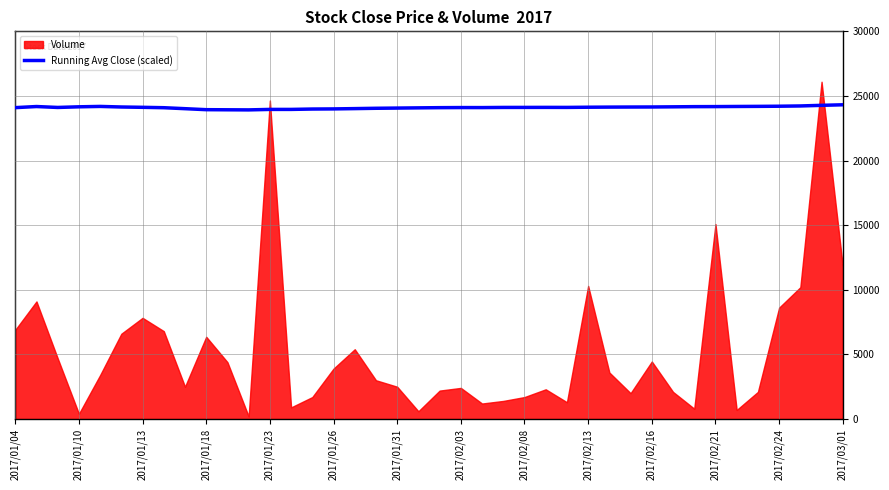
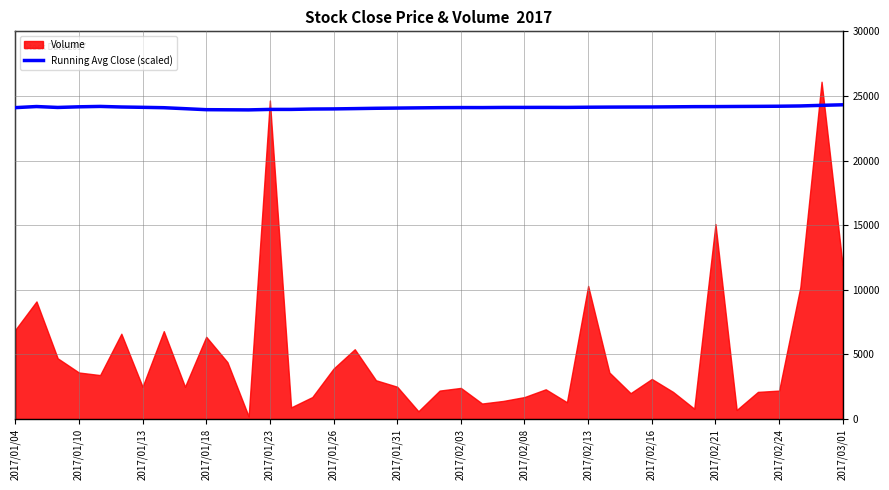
  {
    "Running Avg Close (scaled)": {
      "2017/01/04": 24100,
      "2017/01/10": 24200,
      "2017/01/13": 24100,
      "2017/01/18": 23900,
      "2017/01/23": 24000,
      "2017/01/26": 24000,
      "2017/01/31": 24100,
      "2017/02/03": 24100,
      "2017/02/08": 24100,
      "2017/02/13": 24100,
      "2017/02/16": 24100,
      "2017/02/21": 24200,
      "2017/02/24": 24200,
      "2017/03/01": 24300
    },
    "Volume": {
      "2017/01/04": 6900,
-     "2017/01/10": 400,
-     "2017/01/13": 7800,
+     "2017/01/10": 3600,
+     "2017/01/13": 2500,
      "2017/01/18": 6400,
      "2017/01/23": 24600,
      "2017/01/26": 3900,
      "2017/01/31": 2500,
      "2017/02/03": 2400,
      "2017/02/08": 1700,
      "2017/02/13": 10300,
-     "2017/02/16": 4500,
+     "2017/02/16": 3100,
      "2017/02/21": 15100,
-     "2017/02/24": 8600,
+     "2017/02/24": 2200,
      "2017/03/01": 11800
    }
  }
